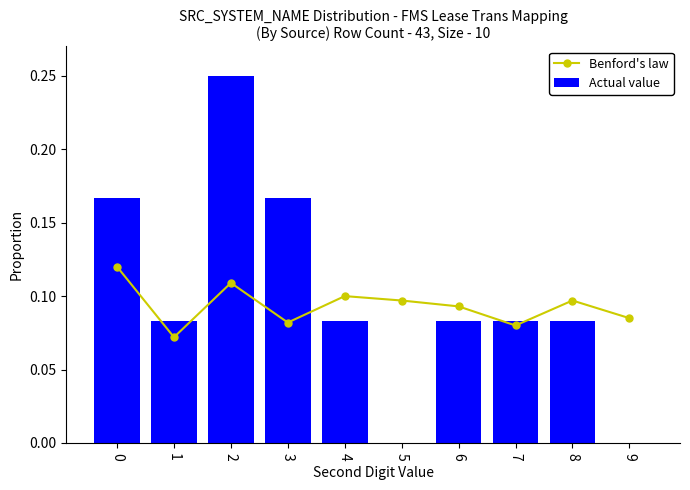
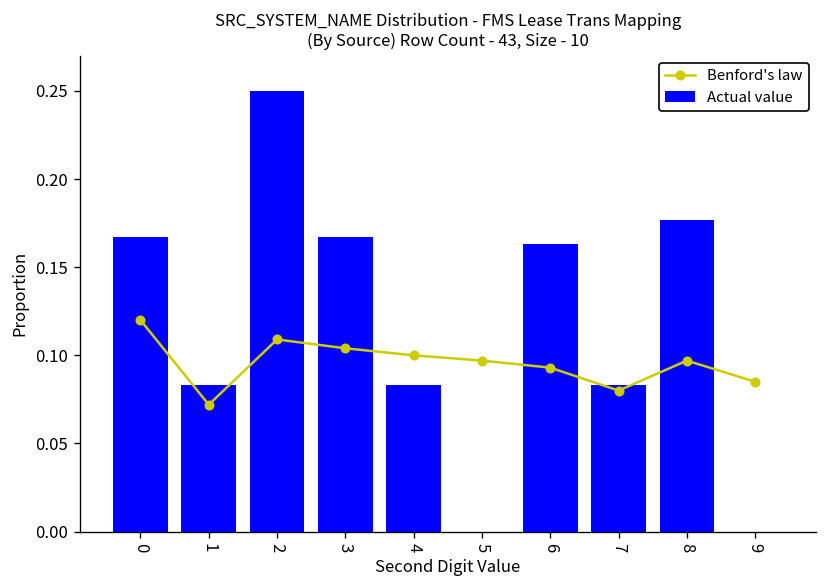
  {
    "Benford's law": {
      "0": 0.120,
      "1": 0.072,
      "2": 0.109,
-     "3": 0.082,
+     "3": 0.104,
      "4": 0.100,
      "5": 0.097,
      "6": 0.093,
      "7": 0.080,
      "8": 0.097,
      "9": 0.085
    },
    "Actual value": {
      "0": 0.167,
      "1": 0.083,
      "2": 0.250,
      "3": 0.167,
      "4": 0.083,
      "5": 0.000,
-     "6": 0.083,
+     "6": 0.163,
      "7": 0.083,
-     "8": 0.083,
+     "8": 0.177,
      "9": 0.000
    }
  }
